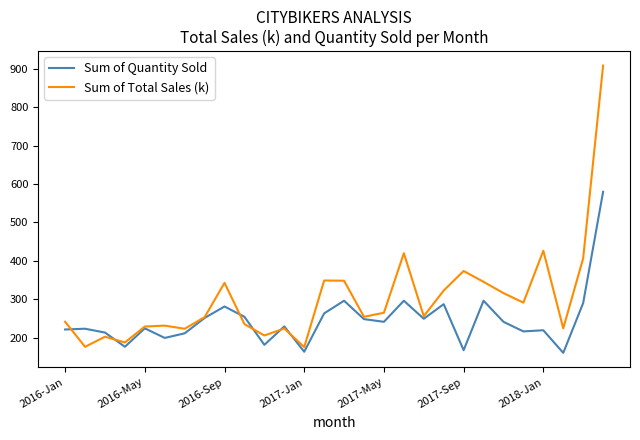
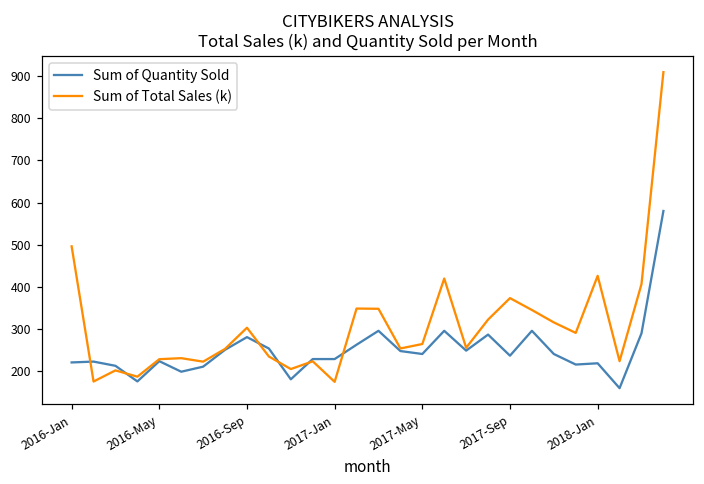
  {
    "Sum of Quantity Sold": {
      "2016-Jan": 220,
      "2016-Sep": 280,
-     "2017-Jan": 160,
+     "2017-Jan": 230,
      "2017-May": 240,
-     "2017-Sep": 170,
+     "2017-Sep": 240,
      "2018-Jan": 220
    },
    "Sum of Total Sales (k)": {
-     "2016-Jan": 240,
-     "2016-Sep": 340,
+     "2016-Jan": 500,
+     "2016-Sep": 300,
      "2017-Jan": 180,
      "2017-May": 260,
      "2017-Sep": 370,
      "2018-Jan": 430
    }
  }
